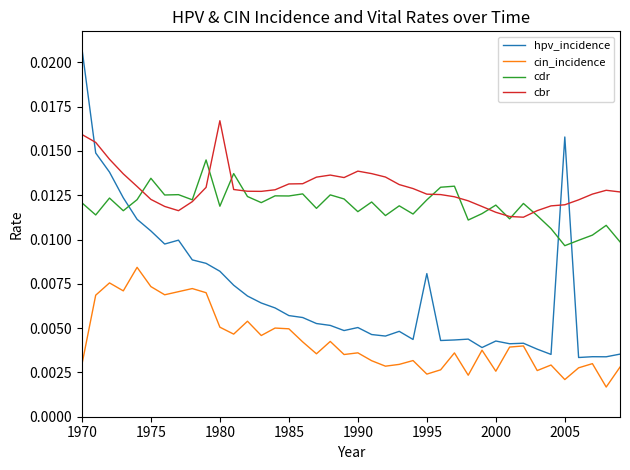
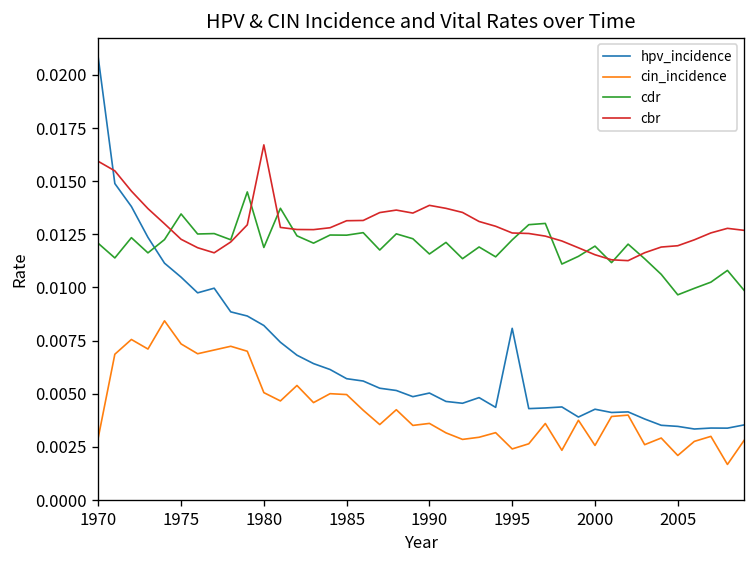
  {
    "hpv_incidence": {
      "1970": 0.0208,
      "1975": 0.0105,
      "1980": 0.0082,
      "1985": 0.0057,
      "1990": 0.0050,
      "1995": 0.0081,
      "2000": 0.0043,
-     "2005": 0.0158
+     "2005": 0.0035
    },
    "cin_incidence": {
      "1970": 0.0029,
      "1975": 0.0073,
      "1980": 0.0051,
      "1985": 0.0050,
      "1990": 0.0036,
      "1995": 0.0024,
      "2000": 0.0026,
      "2005": 0.0021
    },
    "cdr": {
      "1970": 0.0121,
      "1975": 0.0135,
      "1980": 0.0119,
      "1985": 0.0125,
      "1990": 0.0116,
      "1995": 0.0122,
      "2000": 0.0119,
      "2005": 0.0097
    },
    "cbr": {
      "1970": 0.0159,
      "1975": 0.0123,
      "1980": 0.0167,
      "1985": 0.0131,
      "1990": 0.0139,
      "1995": 0.0126,
      "2000": 0.0115,
      "2005": 0.0120
    }
  }
